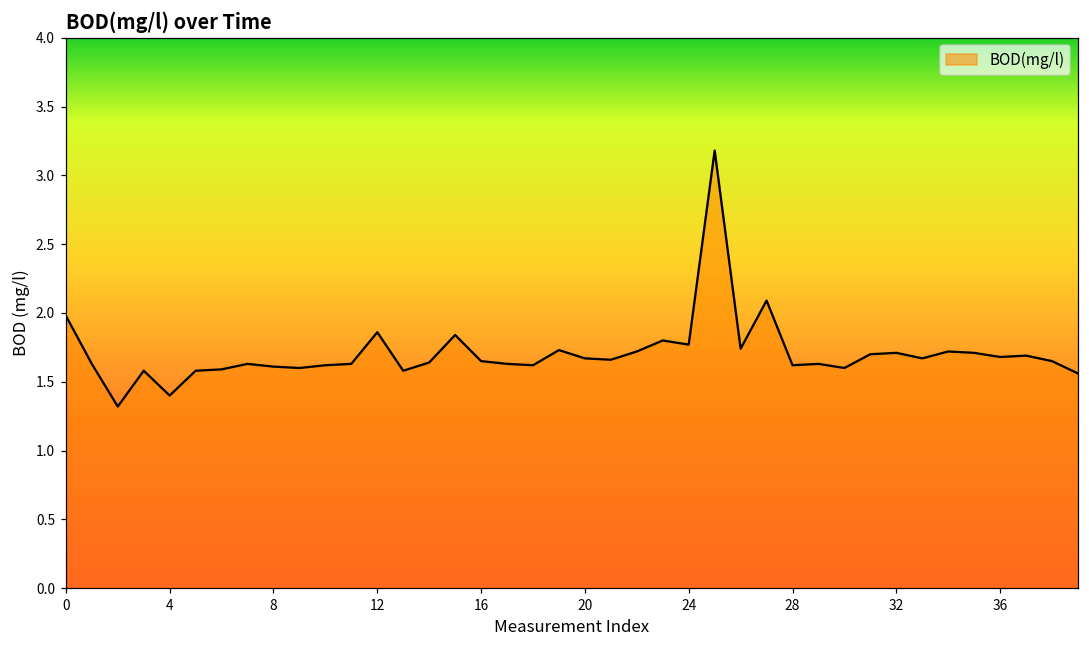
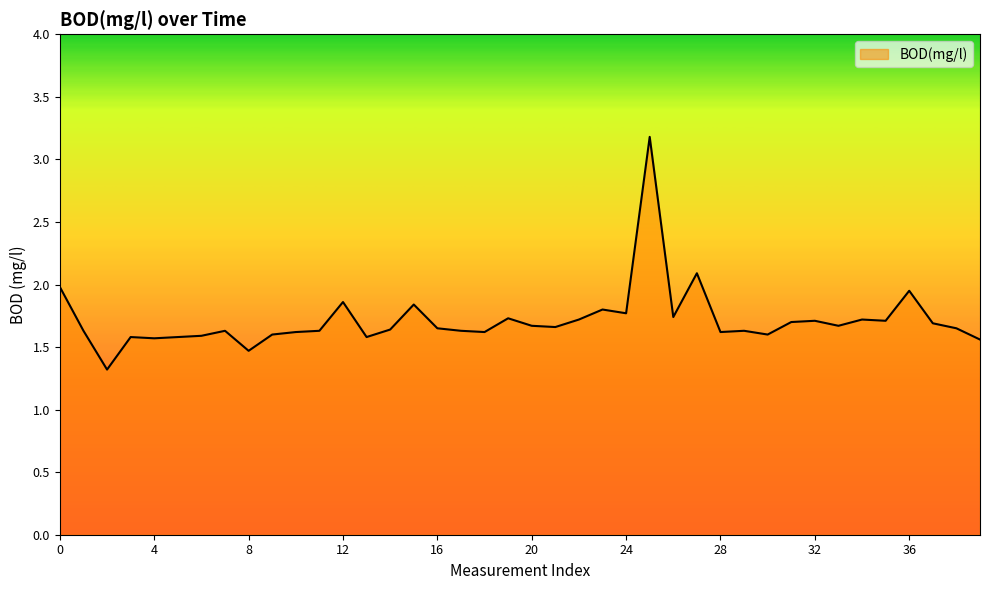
  {
    "0": 1.98,
-   "4": 1.40,
-   "8": 1.61,
+   "4": 1.57,
+   "8": 1.47,
    "12": 1.86,
    "16": 1.65,
    "20": 1.67,
    "24": 1.77,
    "28": 1.62,
    "32": 1.71,
-   "36": 1.68
+   "36": 1.95
  }
